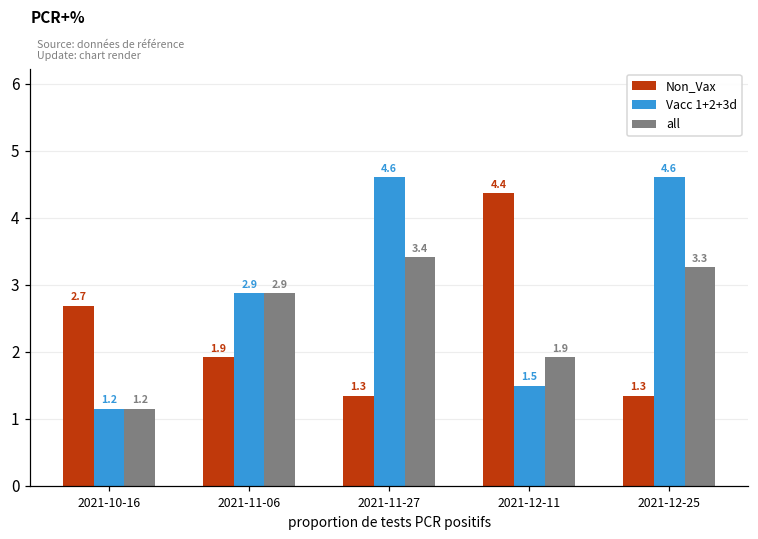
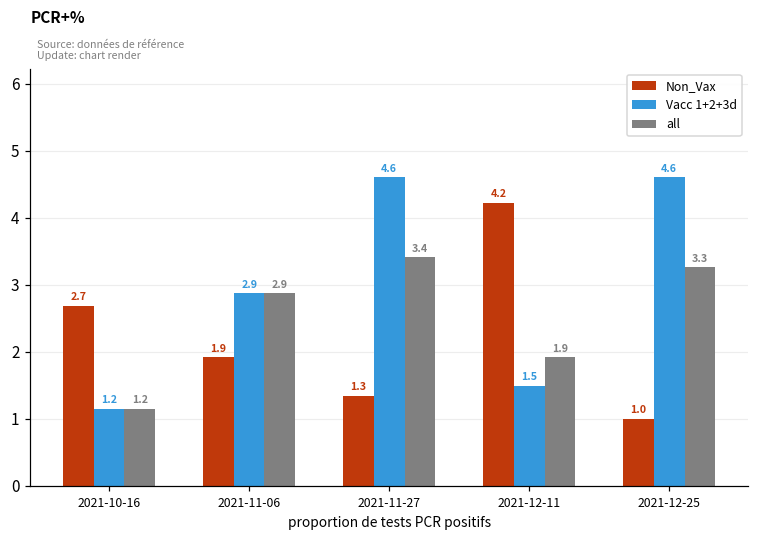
  {
    "Non_Vax": {
      "2021-10-16": 2.7,
      "2021-11-06": 1.9,
      "2021-11-27": 1.3,
-     "2021-12-11": 4.4,
-     "2021-12-25": 1.3
+     "2021-12-11": 4.2,
+     "2021-12-25": 1.0
    },
    "Vacc 1+2+3d": {
      "2021-10-16": 1.2,
      "2021-11-06": 2.9,
      "2021-11-27": 4.6,
      "2021-12-11": 1.5,
      "2021-12-25": 4.6
    },
    "all": {
      "2021-10-16": 1.2,
      "2021-11-06": 2.9,
      "2021-11-27": 3.4,
      "2021-12-11": 1.9,
      "2021-12-25": 3.3
    }
  }
